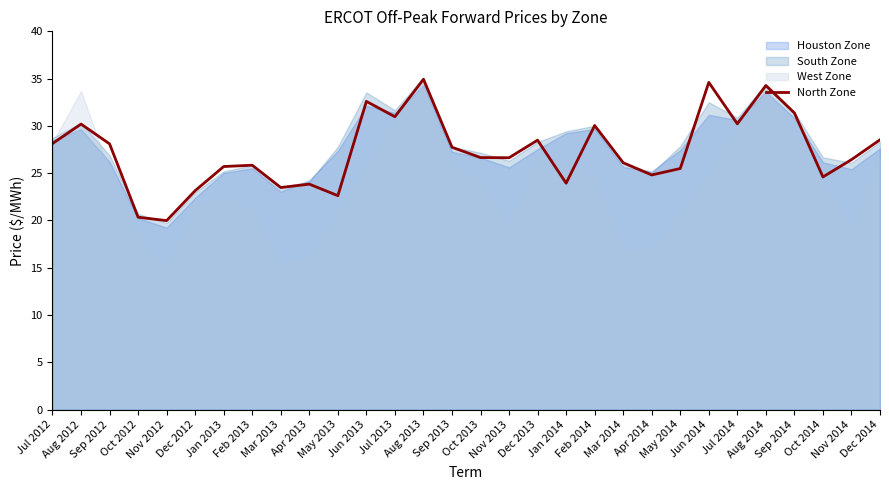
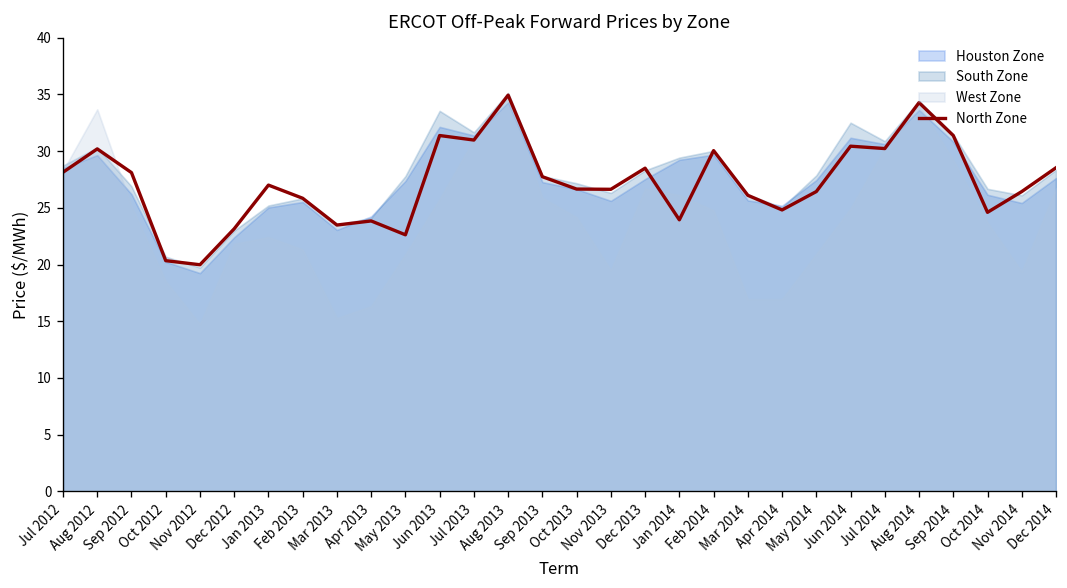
  {
    "North Zone": {
      "Sep 2012": 28,
-     "Jan 2013": 26,
+     "Jan 2013": 27,
      "May 2013": 23,
-     "Jun 2013": 33,
+     "Jun 2013": 31,
      "Nov 2013": 27,
      "Jan 2014": 24,
-     "May 2014": 25,
-     "Jun 2014": 35,
+     "May 2014": 26,
+     "Jun 2014": 30,
      "Oct 2014": 25,
      "Nov 2014": 26
    }
  }
